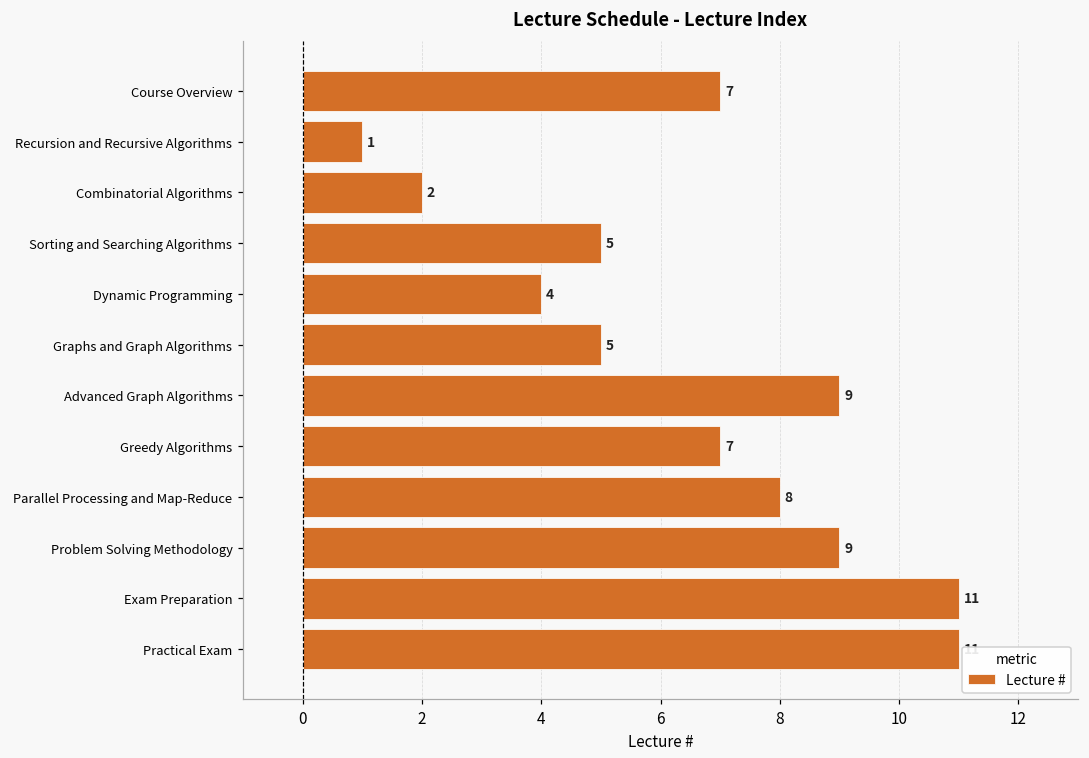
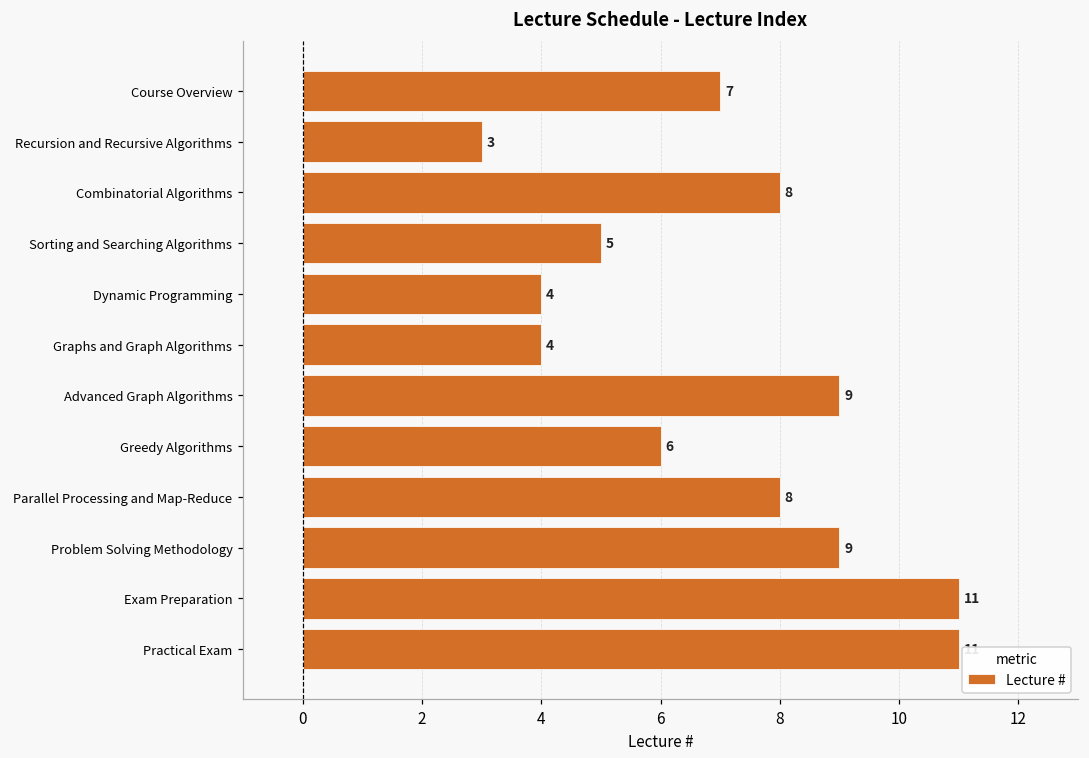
  {
    "Course Overview": 7,
-   "Recursion and Recursive Algorithms": 1,
-   "Combinatorial Algorithms": 2,
+   "Recursion and Recursive Algorithms": 3,
+   "Combinatorial Algorithms": 8,
    "Sorting and Searching Algorithms": 5,
    "Dynamic Programming": 4,
-   "Graphs and Graph Algorithms": 5,
+   "Graphs and Graph Algorithms": 4,
    "Advanced Graph Algorithms": 9,
-   "Greedy Algorithms": 7,
+   "Greedy Algorithms": 6,
    "Parallel Processing and Map-Reduce": 8,
    "Problem Solving Methodology": 9,
    "Exam Preparation": 11
  }
